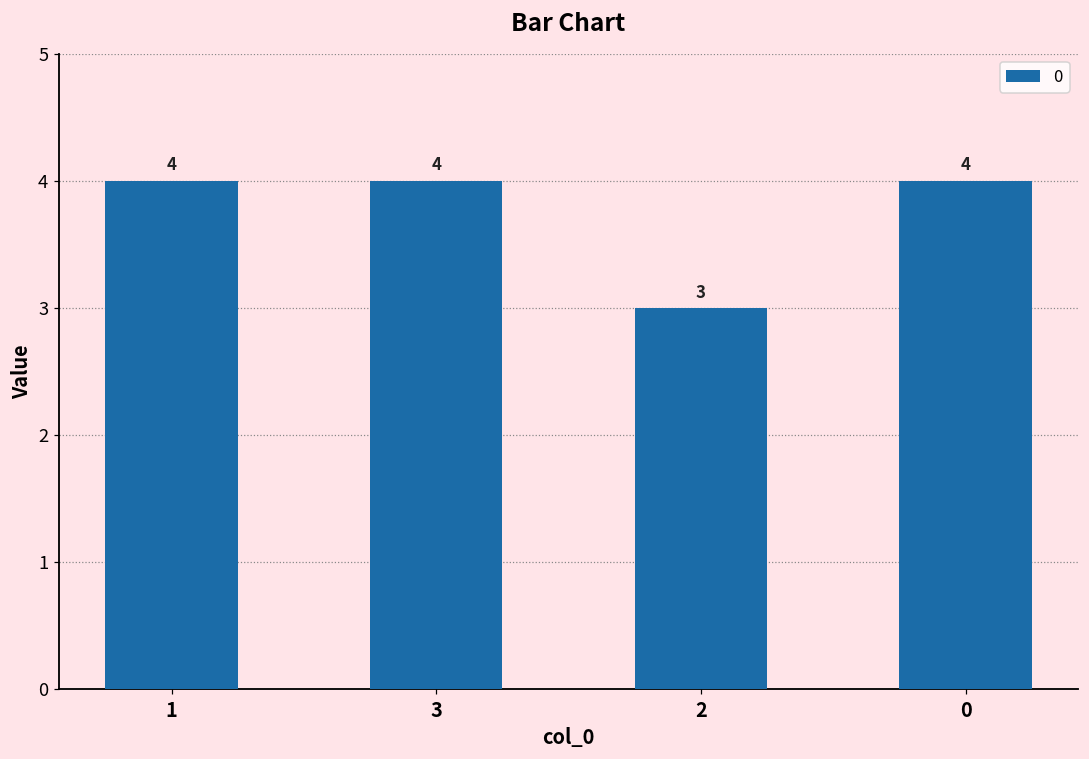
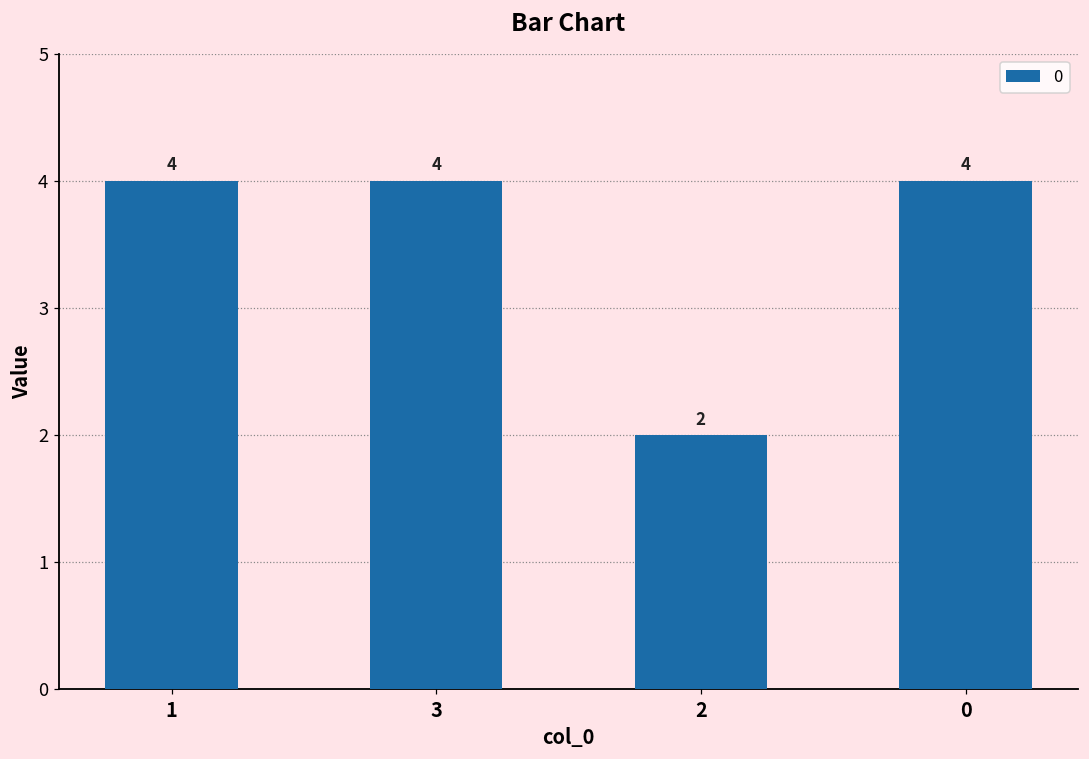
  {
    "1": 4,
    "3": 4,
-   "2": 3,
+   "2": 2,
    "0": 4
  }
